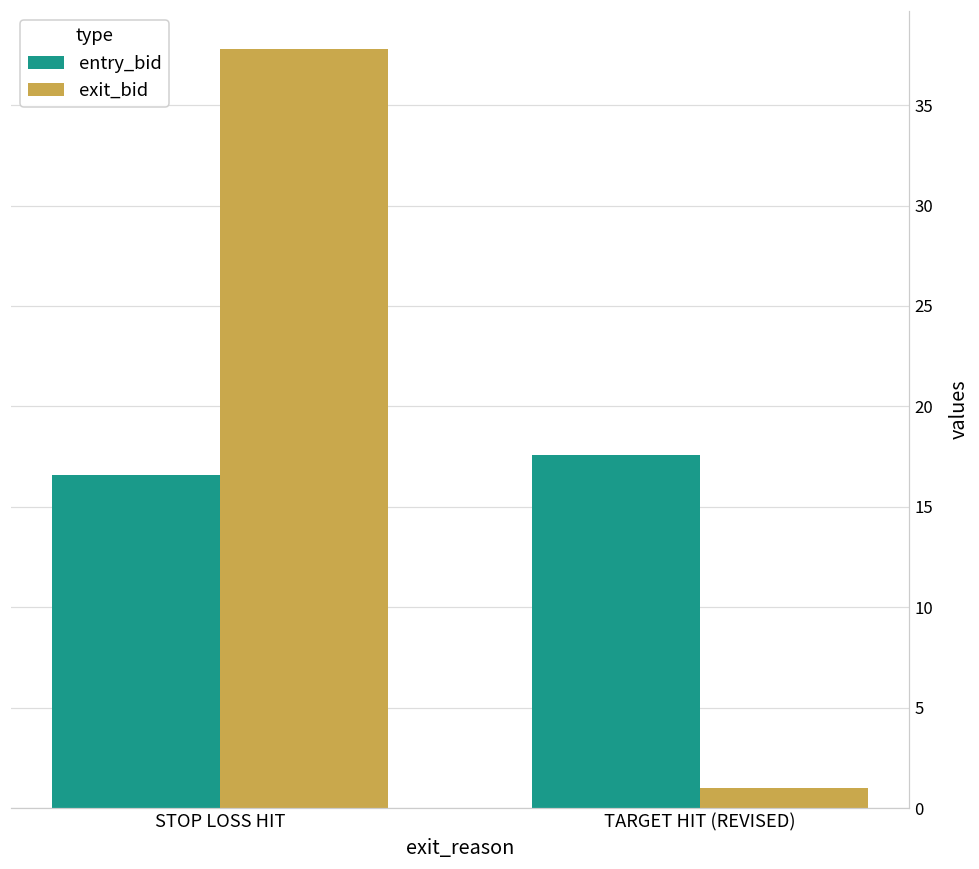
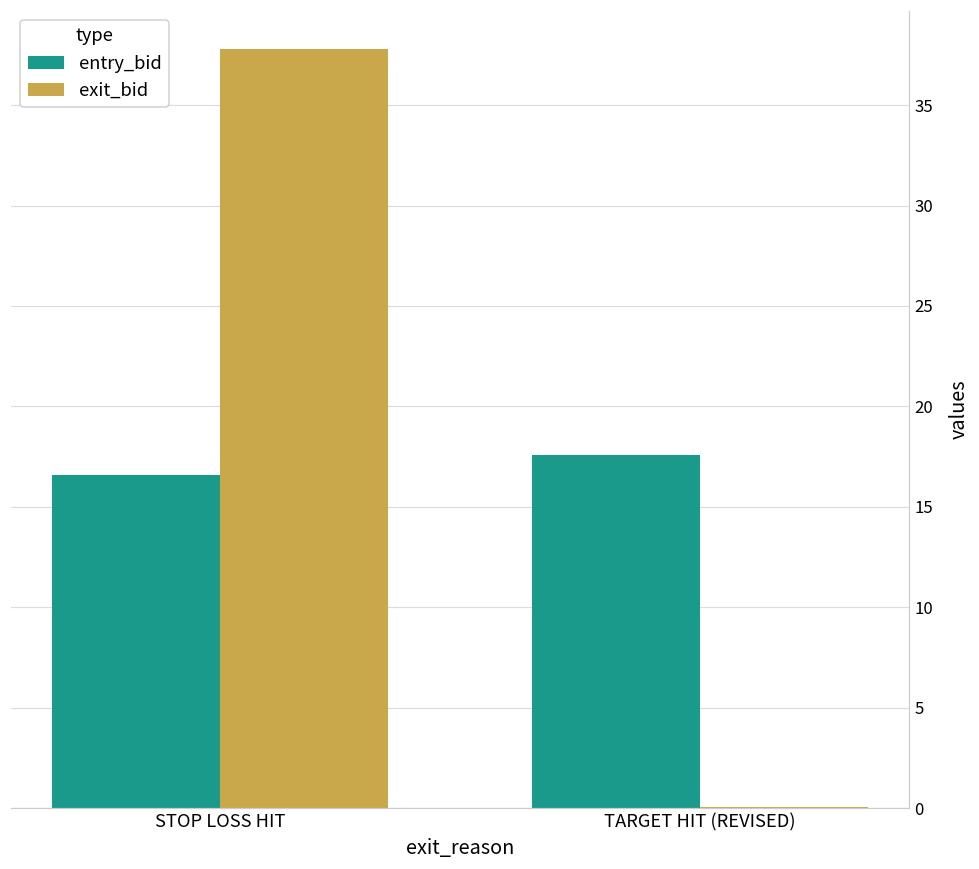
  {
    "entry_bid": {
      "STOP LOSS HIT": 16.6,
      "TARGET HIT (REVISED)": 17.6
    },
    "exit_bid": {
      "STOP LOSS HIT": 37.8,
-     "TARGET HIT (REVISED)": 1.0
+     "TARGET HIT (REVISED)": 0.1
    }
  }
